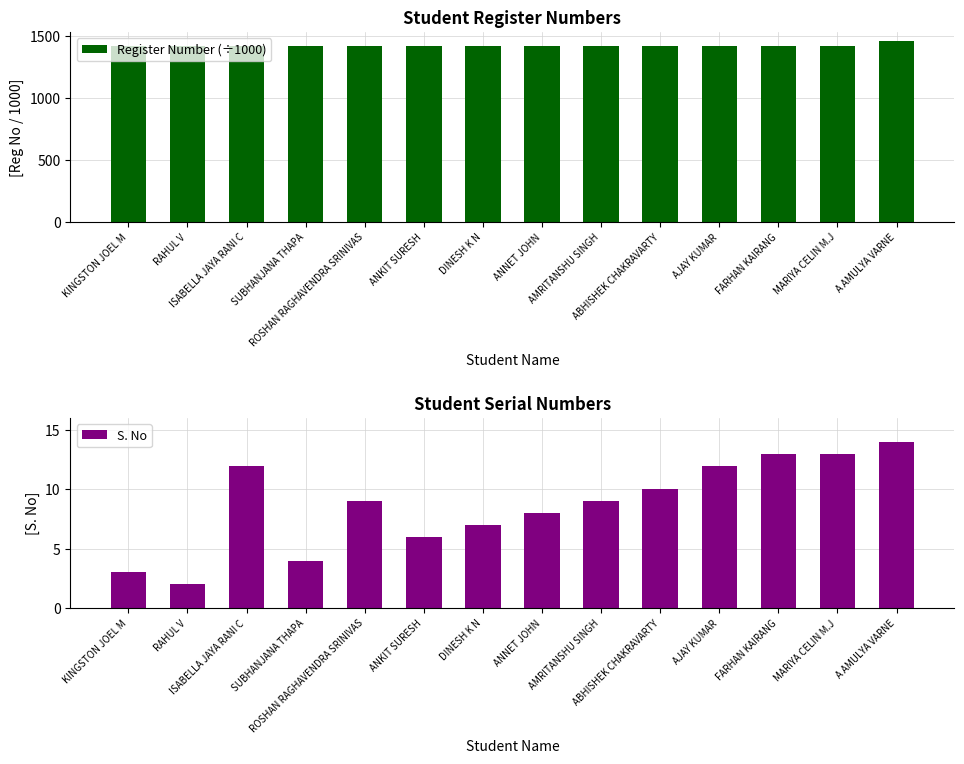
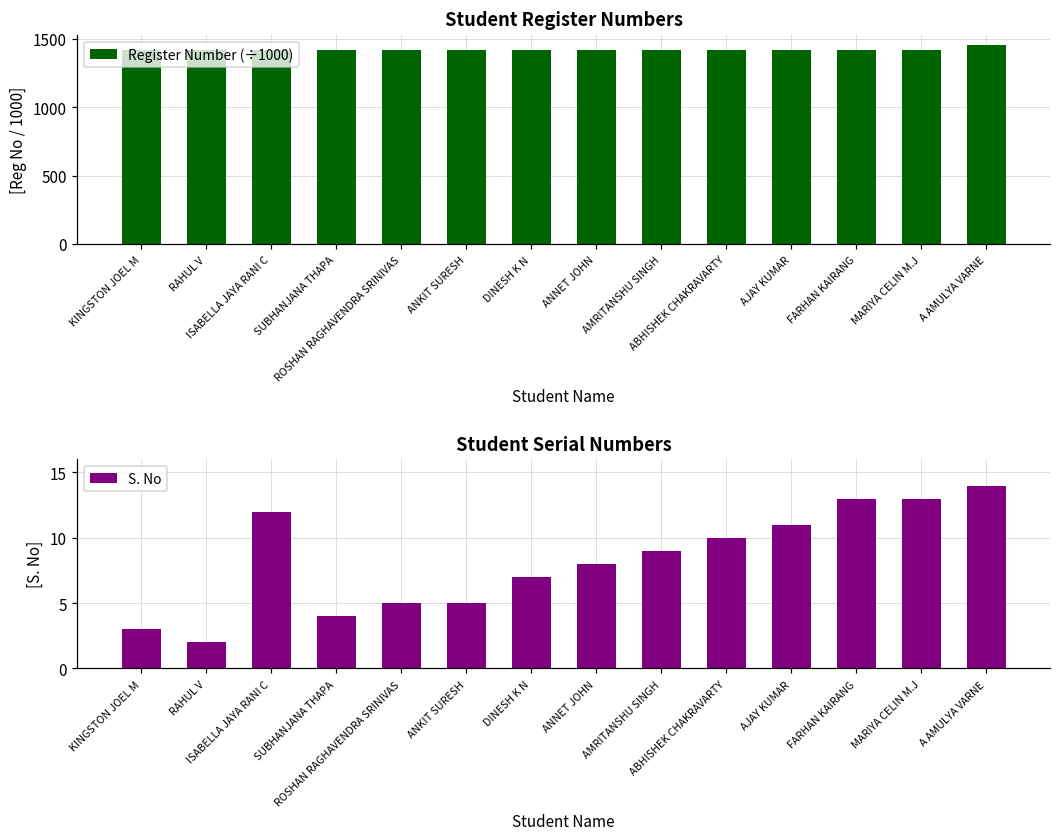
  {
    "Student Register Numbers": {
      "SUBHANJANA THAPA": 1420,
      "ROSHAN RAGHAVENDRA SRINIVAS": 1420,
      "ANKIT SURESH": 1420,
      "DINESH K N": 1420,
      "ANNET JOHN": 1420,
      "AMRITANSHU SINGH": 1420,
      "ABHISHEK CHAKRAVARTY": 1420,
      "AJAY KUMAR": 1420,
      "FARHAN KAIRANG": 1420,
      "MARIYA CELIN M.J": 1420,
      "A AMULYA VARNE": 1460
    },
    "Student Serial Numbers": {
      "KINGSTON JOEL M": 3,
      "RAHUL V": 2,
      "ISABELLA JAYA RANI C": 12,
      "SUBHANJANA THAPA": 4,
-     "ROSHAN RAGHAVENDRA SRINIVAS": 9,
-     "ANKIT SURESH": 6,
+     "ROSHAN RAGHAVENDRA SRINIVAS": 5,
+     "ANKIT SURESH": 5,
      "DINESH K N": 7,
      "ANNET JOHN": 8,
      "AMRITANSHU SINGH": 9,
      "ABHISHEK CHAKRAVARTY": 10,
-     "AJAY KUMAR": 12,
+     "AJAY KUMAR": 11,
      "FARHAN KAIRANG": 13,
      "MARIYA CELIN M.J": 13,
      "A AMULYA VARNE": 14
    }
  }
